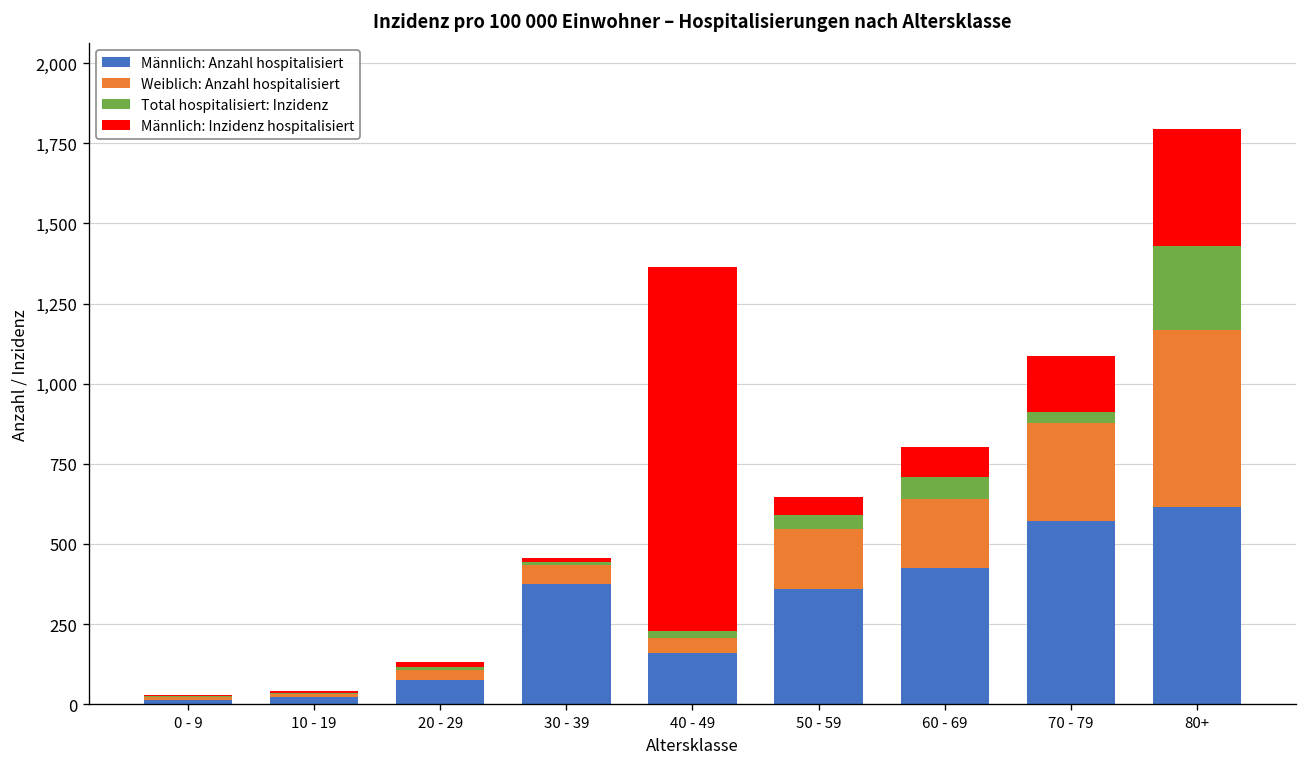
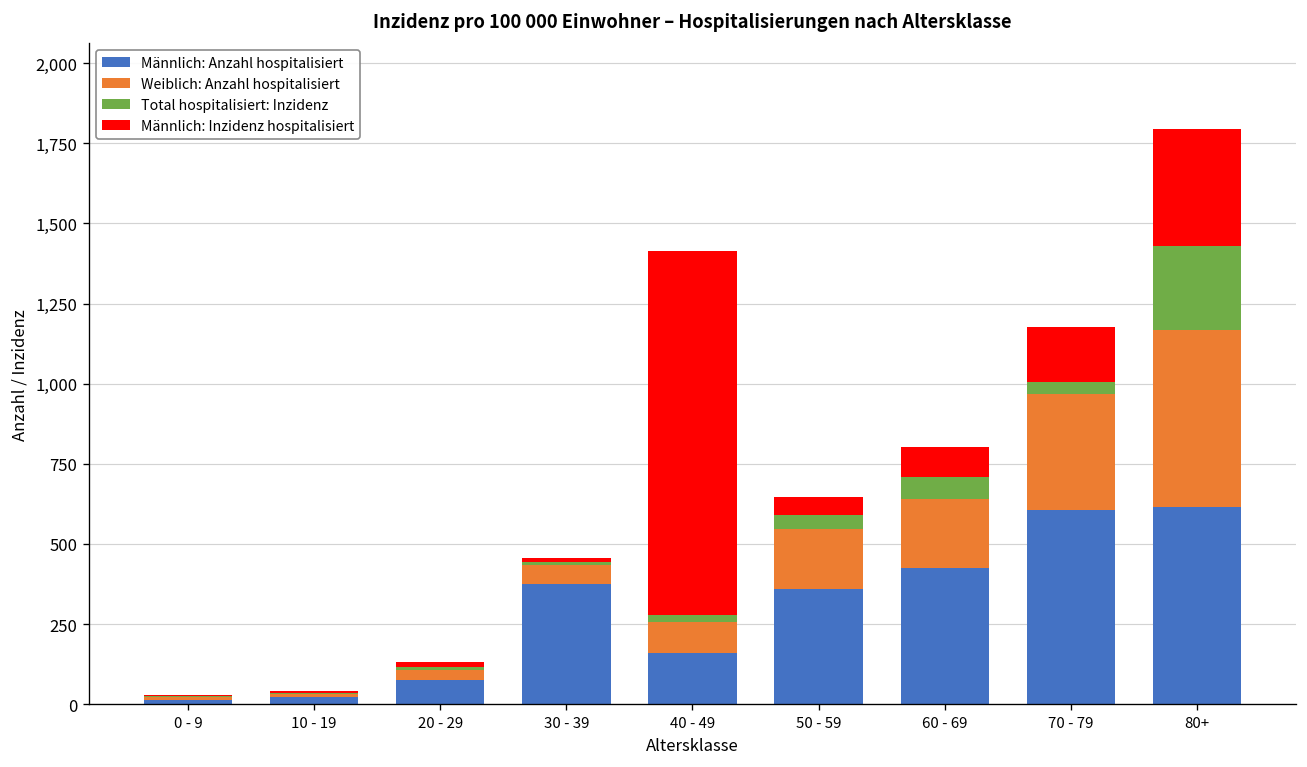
  {
    "Männlich: Anzahl hospitalisiert": {
      "0 - 9": "10",
      "10 - 19": "20",
      "20 - 29": "80",
      "30 - 39": "380",
      "40 - 49": "160",
      "50 - 59": "360",
      "60 - 69": "430",
-     "70 - 79": "570",
+     "70 - 79": "610",
      "80+": "620"
    },
    "Weiblich: Anzahl hospitalisiert": {
      "0 - 9": "10",
      "20 - 29": "30",
      "30 - 39": "60",
-     "40 - 49": "50",
+     "40 - 49": "100",
      "50 - 59": "190",
      "60 - 69": "220",
-     "70 - 79": "310",
+     "70 - 79": "360",
      "80+": "550"
    },
    "Total hospitalisiert: Inzidenz": {
      "20 - 29": "10",
      "30 - 39": "10",
      "40 - 49": "20",
      "50 - 59": "40",
      "60 - 69": "70",
      "70 - 79": "40",
      "80+": "260"
    },
    "Männlich: Inzidenz hospitalisiert": {
      "20 - 29": "10",
      "30 - 39": "10",
      "40 - 49": "1,140",
      "50 - 59": "60",
      "60 - 69": "90",
      "70 - 79": "170",
      "80+": "370"
    }
  }
